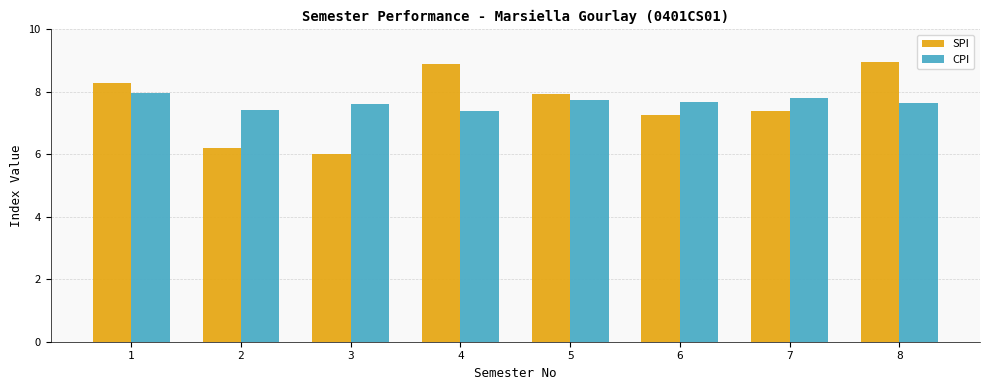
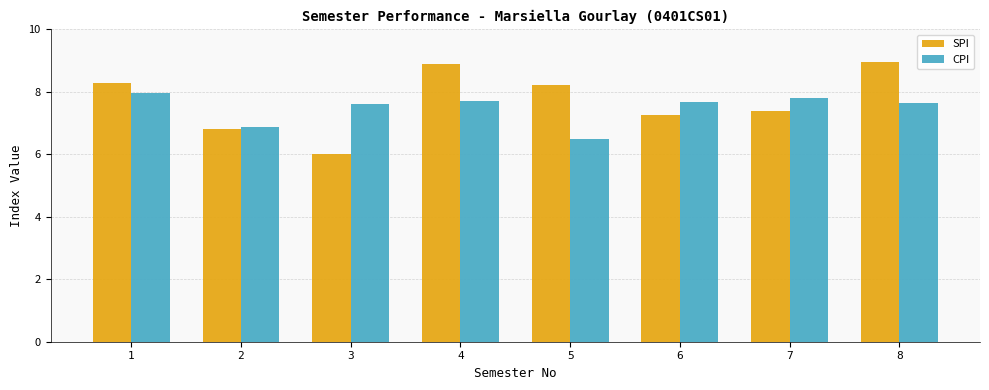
  {
    "SPI": {
      "1": 8.3,
-     "2": 6.2,
+     "2": 6.8,
      "3": 6.0,
      "4": 8.9,
-     "5": 7.9,
+     "5": 8.2,
      "6": 7.3,
      "7": 7.4,
      "8": 9.0
    },
    "CPI": {
      "1": 8.0,
-     "2": 7.4,
+     "2": 6.9,
      "3": 7.6,
-     "4": 7.4,
-     "5": 7.8,
+     "4": 7.7,
+     "5": 6.5,
      "6": 7.7,
      "7": 7.8,
      "8": 7.6
    }
  }
